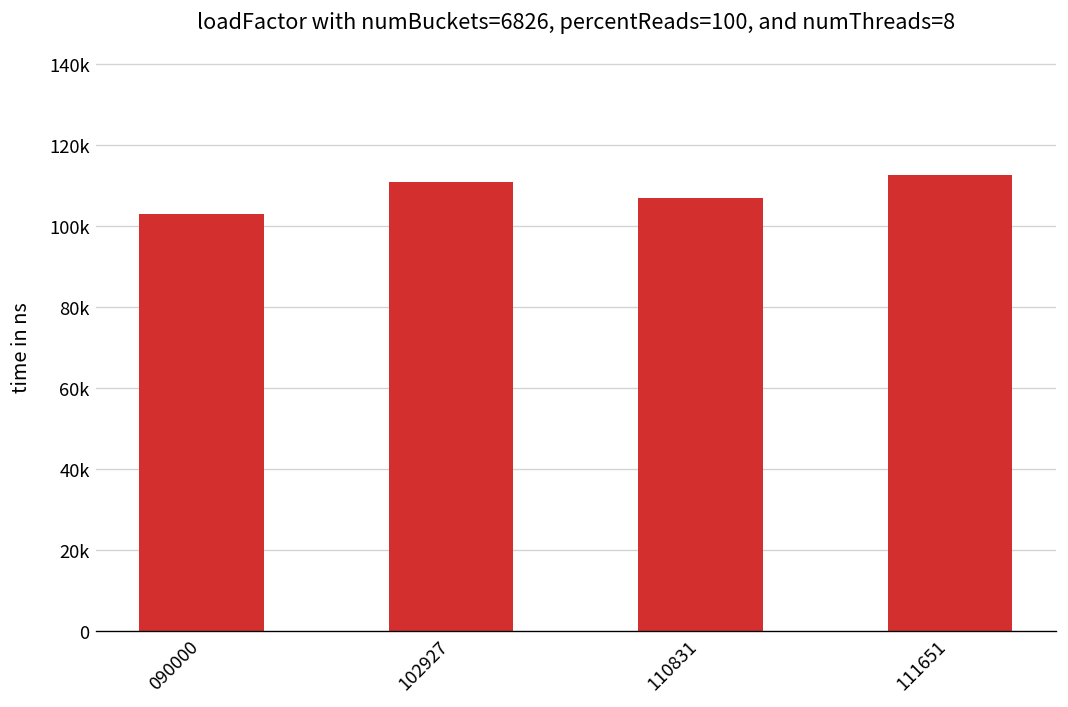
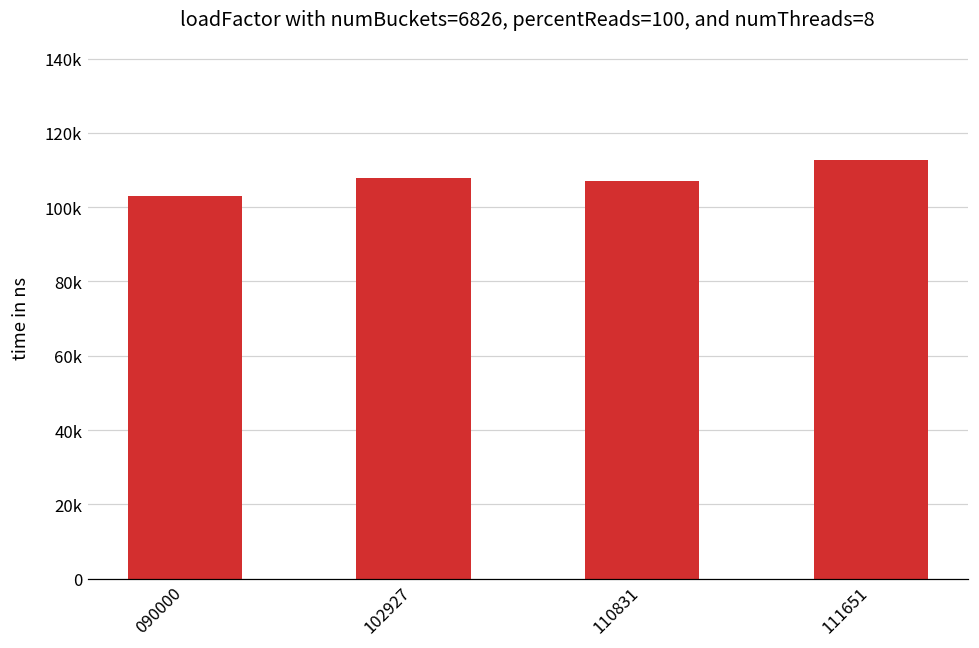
  {
    "090000": 103000,
-   "102927": 111000,
+   "102927": 108000,
    "110831": 107000,
    "111651": 113000
  }
